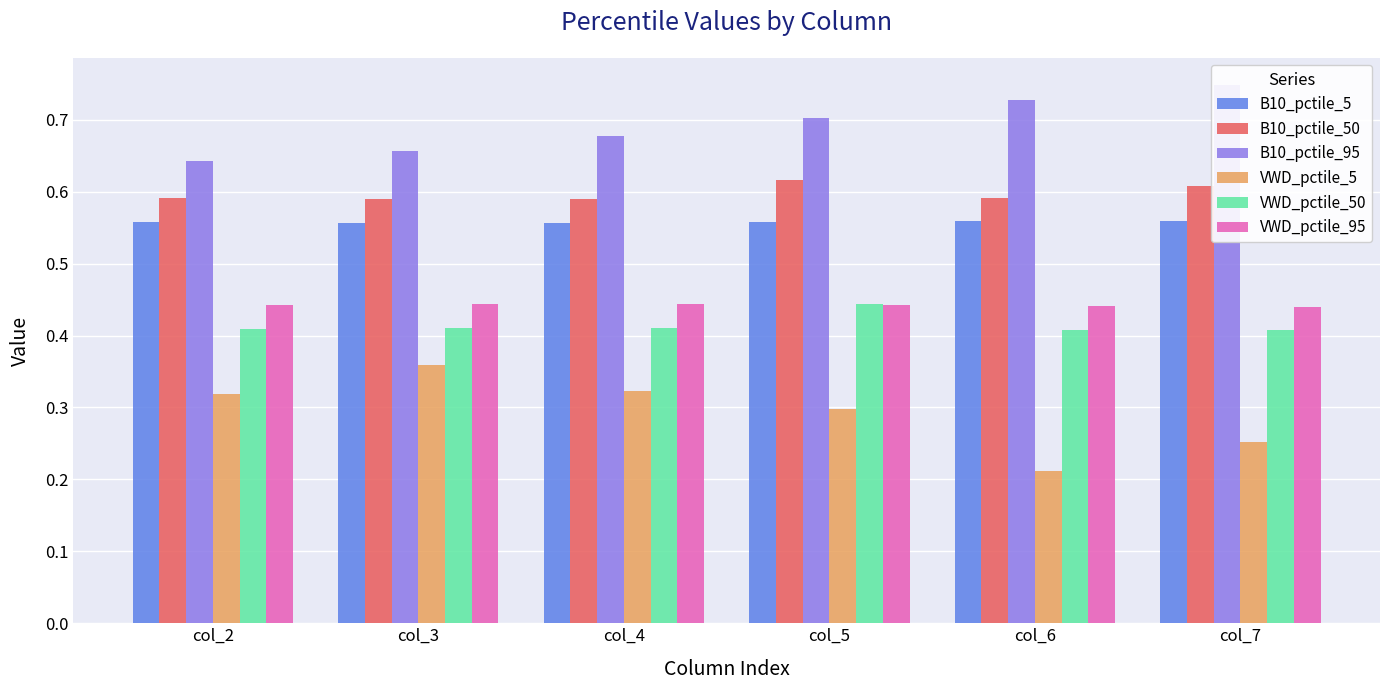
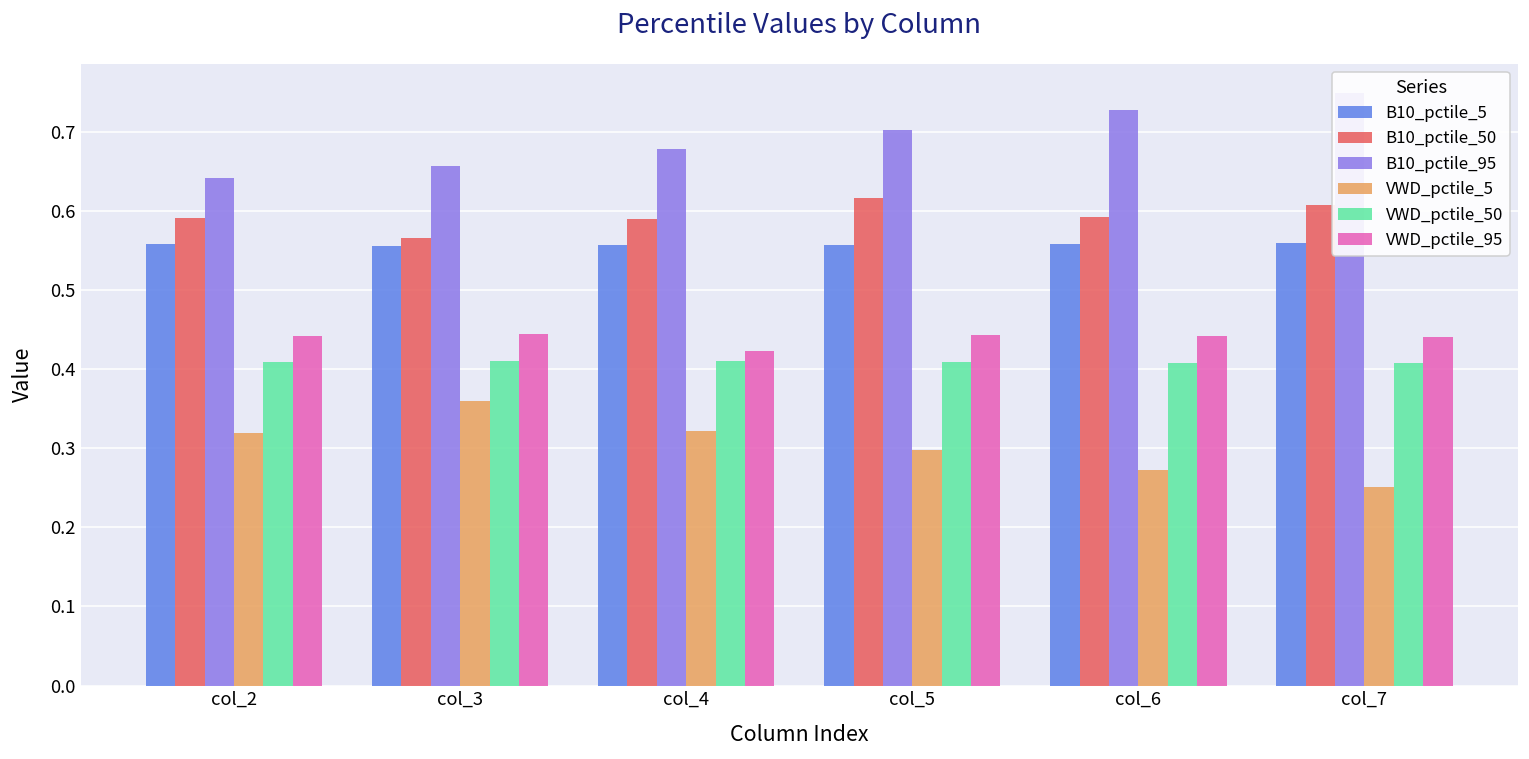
  {
    "B10_pctile_50": {
      "col_2": 0.59,
-     "col_3": 0.59,
+     "col_3": 0.57,
      "col_4": 0.59,
      "col_5": 0.62,
      "col_6": 0.59,
      "col_7": 0.61
    },
    "VWD_pctile_5": {
      "col_2": 0.32,
      "col_3": 0.36,
      "col_4": 0.32,
      "col_5": 0.30,
-     "col_6": 0.21,
+     "col_6": 0.27,
      "col_7": 0.25
    },
    "VWD_pctile_50": {
      "col_2": 0.41,
      "col_3": 0.41,
      "col_4": 0.41,
-     "col_5": 0.44,
+     "col_5": 0.41,
      "col_6": 0.41,
      "col_7": 0.41
    },
    "VWD_pctile_95": {
      "col_2": 0.44,
      "col_3": 0.44,
-     "col_4": 0.44,
+     "col_4": 0.42,
      "col_5": 0.44,
      "col_6": 0.44,
      "col_7": 0.44
    }
  }
